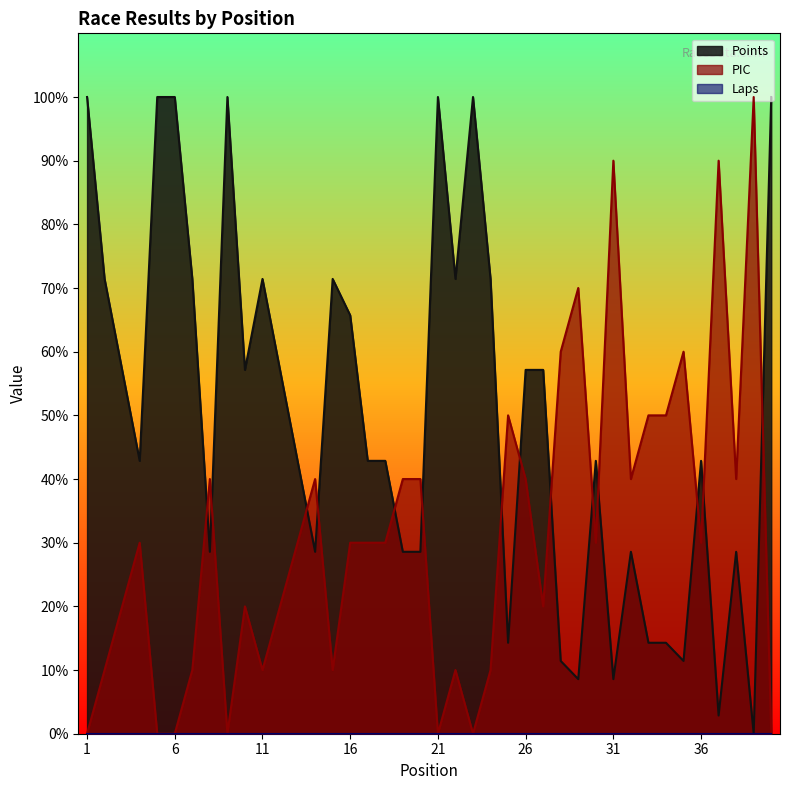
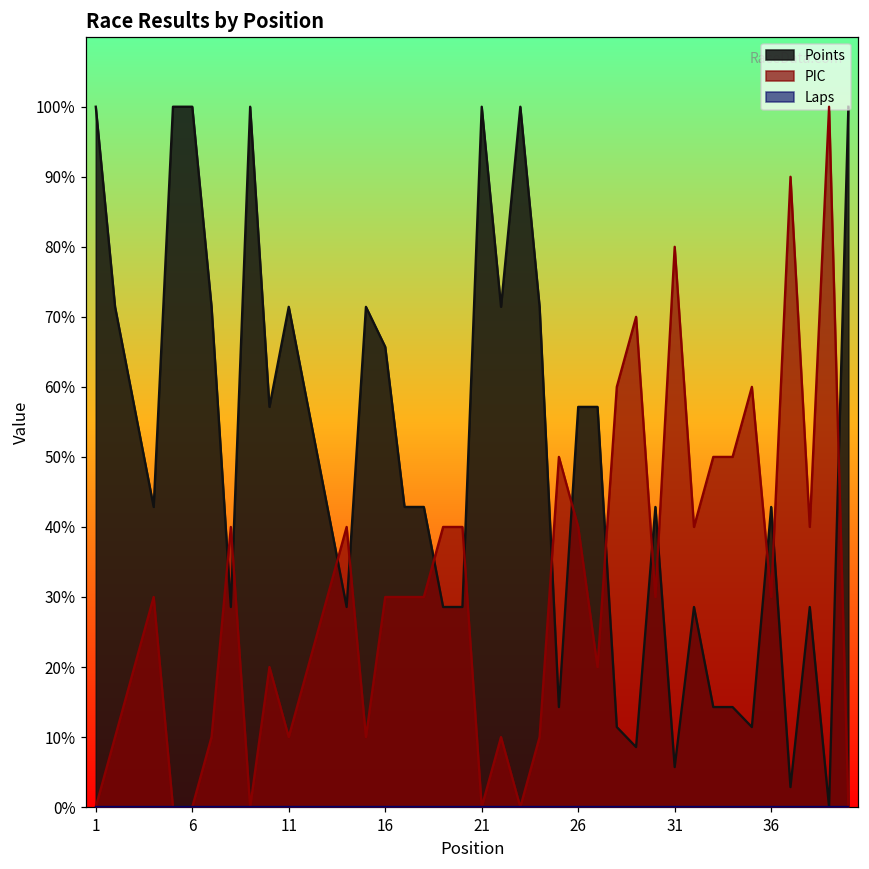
  {
    "Points": {
      "1": "100%",
      "6": "100%",
      "11": "71%",
      "16": "66%",
      "21": "100%",
      "26": "57%",
-     "31": "9%",
+     "31": "6%",
      "36": "43%"
    },
    "PIC": {
      "11": "10%",
      "16": "30%",
      "26": "40%",
-     "31": "90%",
+     "31": "80%",
      "36": "30%"
    },
    "Laps": {
      "11": "0%",
      "16": "0%",
      "26": "0%",
      "31": "0%",
      "36": "0%"
    }
  }
